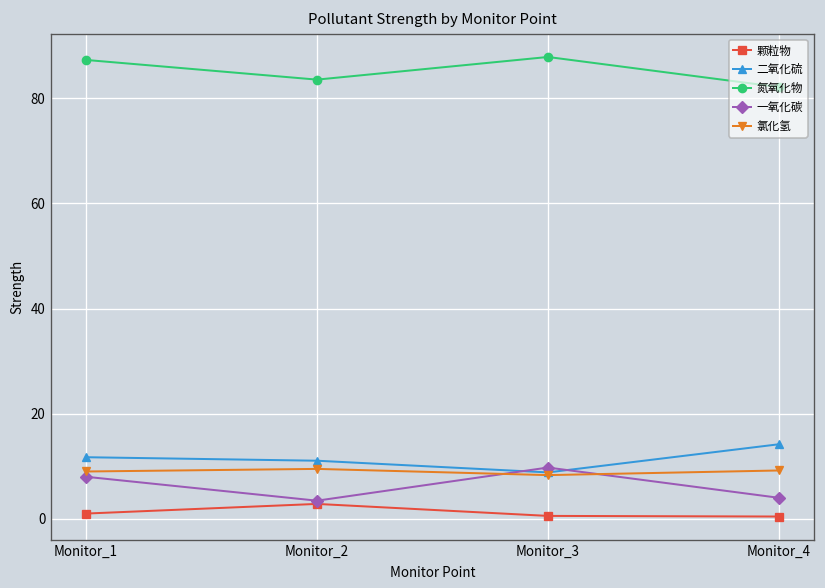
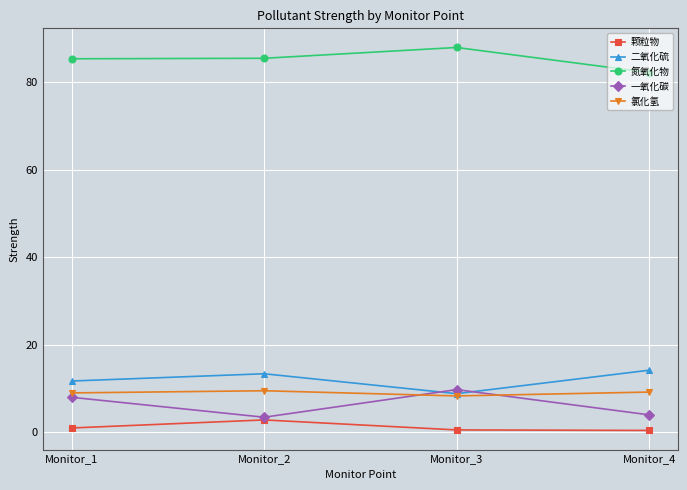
  {
    "二氧化硫": {
      "Monitor_1": 12,
-     "Monitor_2": 11,
+     "Monitor_2": 13,
      "Monitor_4": 14
    },
    "氮氧化物": {
-     "Monitor_1": 87,
-     "Monitor_2": 84,
+     "Monitor_1": 85,
+     "Monitor_2": 85,
      "Monitor_3": 88
    },
    "一氧化碳": {
      "Monitor_1": 8,
      "Monitor_2": 3,
      "Monitor_3": 10,
      "Monitor_4": 4
    }
  }
